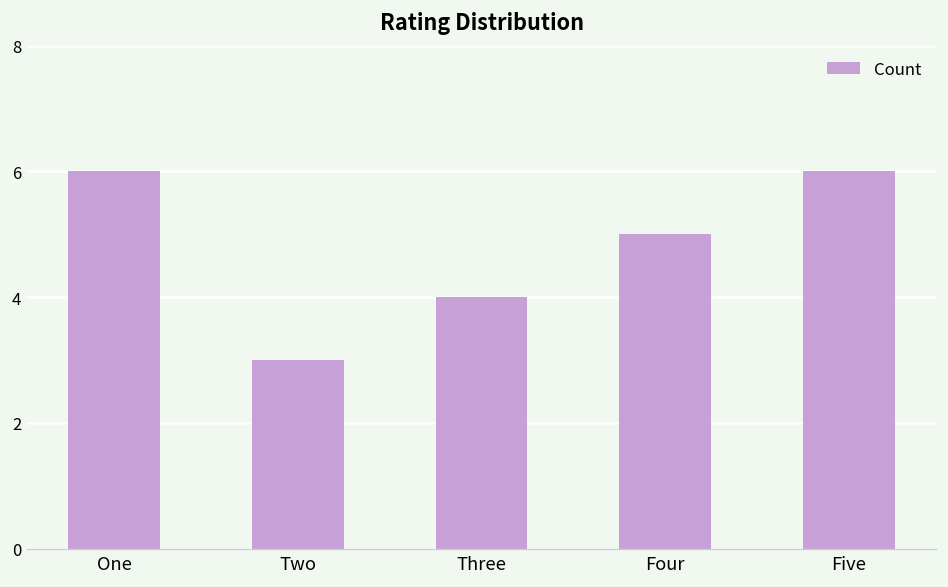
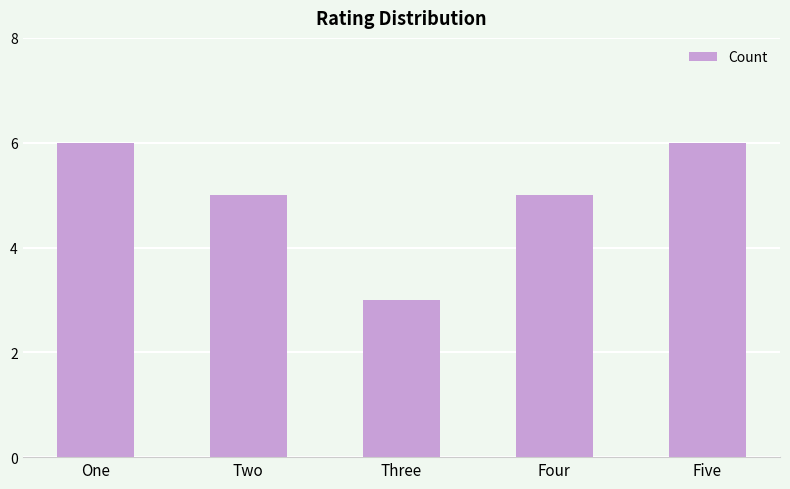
  {
    "One": 6,
-   "Two": 3,
-   "Three": 4,
+   "Two": 5,
+   "Three": 3,
    "Four": 5,
    "Five": 6
  }
